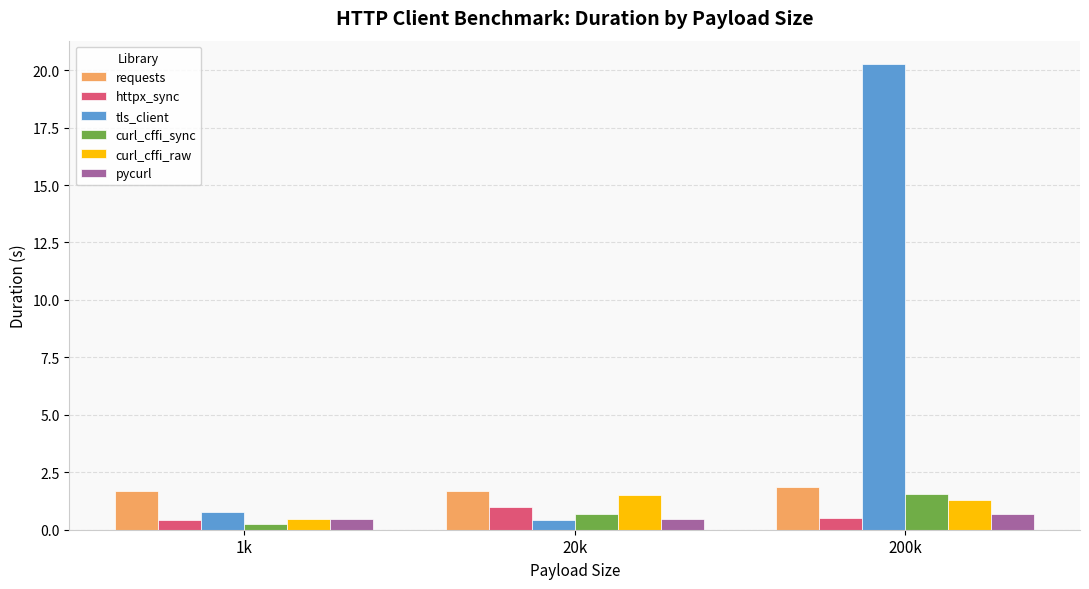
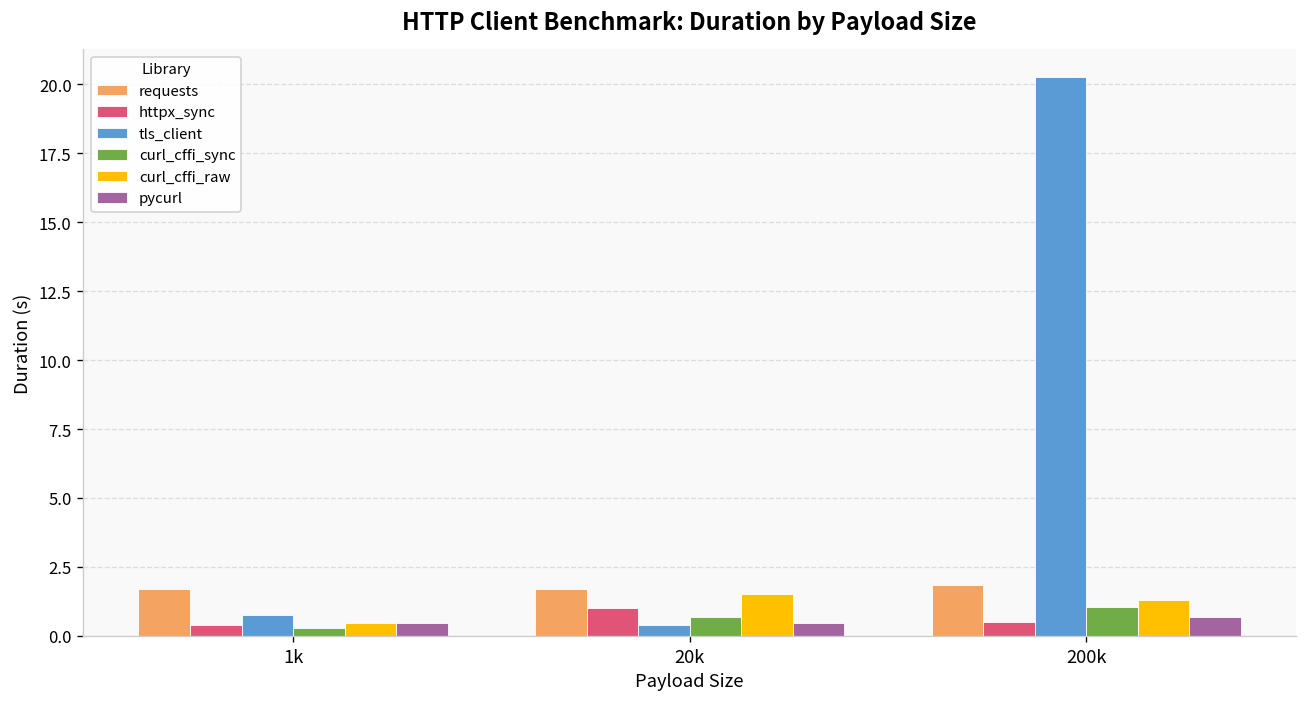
  {
    "requests": {
      "1k": 1.7,
      "20k": 1.7,
      "200k": 1.8
    },
    "httpx_sync": {
      "1k": 0.4,
      "20k": 1.0,
      "200k": 0.5
    },
    "tls_client": {
      "1k": 0.8,
      "20k": 0.4,
      "200k": 20.3
    },
    "curl_cffi_sync": {
      "1k": 0.3,
      "20k": 0.7,
-     "200k": 1.6
+     "200k": 1.0
    },
    "curl_cffi_raw": {
      "1k": 0.5,
      "20k": 1.5,
      "200k": 1.3
    },
    "pycurl": {
      "1k": 0.5,
      "20k": 0.5,
      "200k": 0.7
    }
  }
